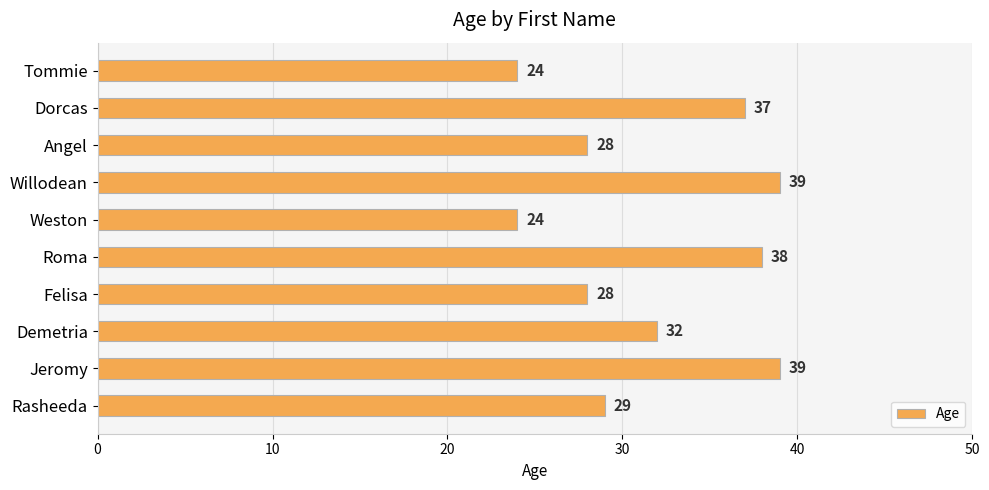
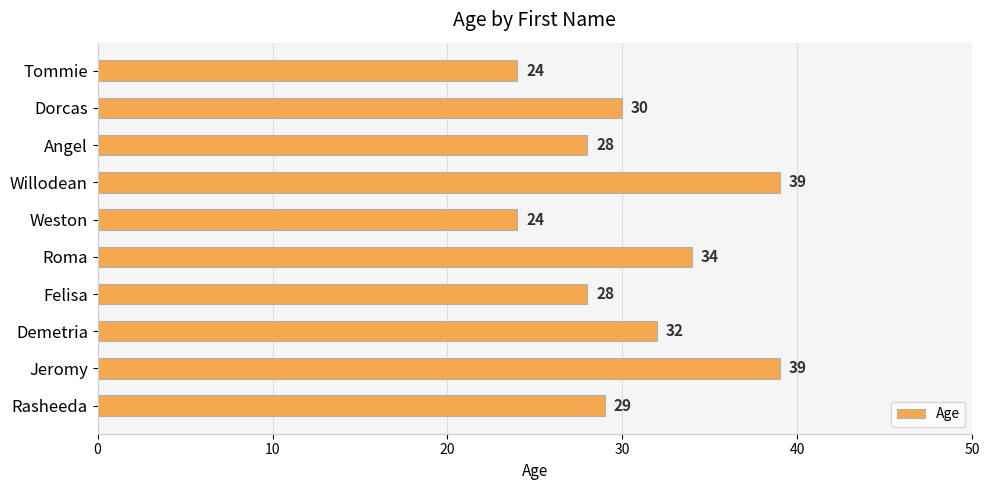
  {
    "Tommie": 24,
-   "Dorcas": 37,
+   "Dorcas": 30,
    "Angel": 28,
    "Willodean": 39,
    "Weston": 24,
-   "Roma": 38,
+   "Roma": 34,
    "Felisa": 28,
    "Demetria": 32,
    "Jeromy": 39,
    "Rasheeda": 29
  }
